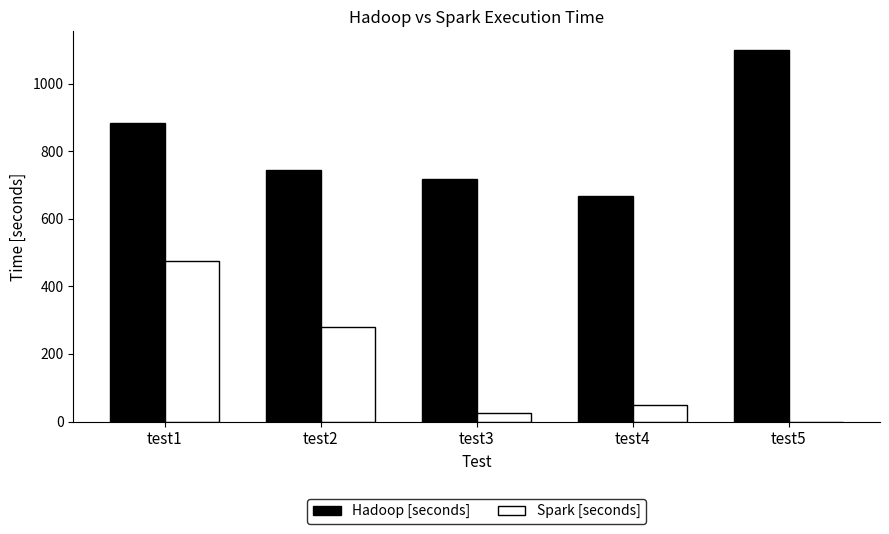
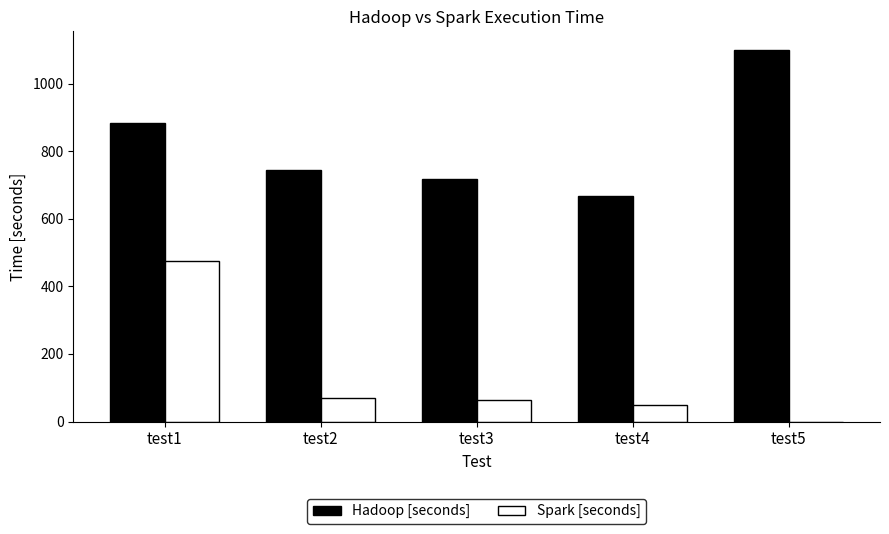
  {
    "Hadoop [seconds]": {
      "test1": 890,
      "test2": 750,
      "test3": 720,
      "test4": 670,
      "test5": 1100
    },
    "Spark [seconds]": {
      "test1": 480,
-     "test2": 280,
-     "test3": 20,
+     "test2": 70,
+     "test3": 70,
      "test4": 50,
      "test5": 0
    }
  }
